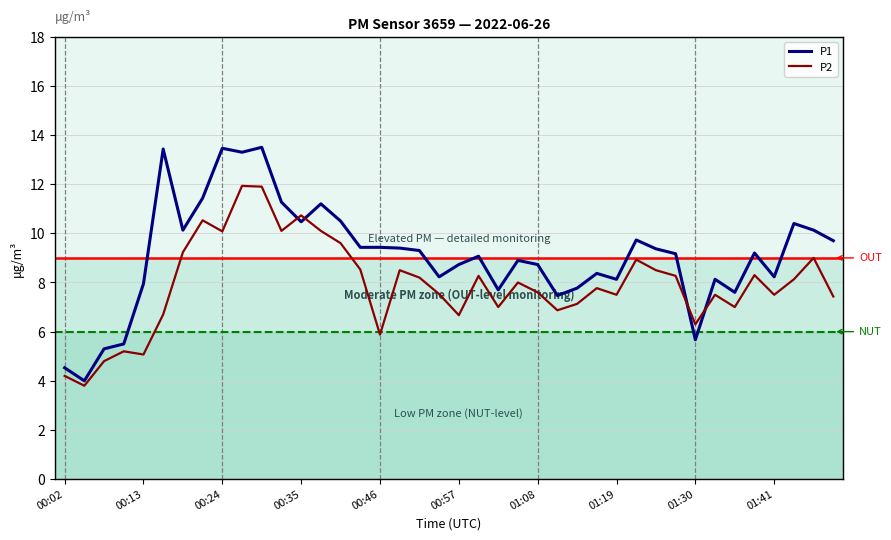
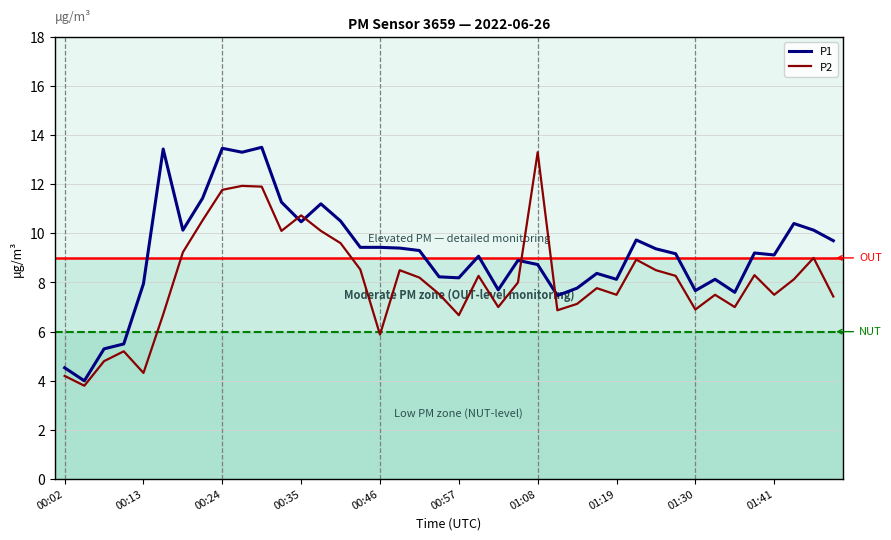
  {
    "P1": {
      "00:02": 4.5,
      "00:13": 8.0,
      "00:24": 13.5,
      "00:35": 10.5,
      "00:46": 9.4,
-     "00:57": 8.7,
+     "00:57": 8.2,
      "01:08": 8.7,
      "01:19": 8.1,
-     "01:30": 5.7,
-     "01:41": 8.2
+     "01:30": 7.7,
+     "01:41": 9.1
    },
    "P2": {
      "00:02": 4.2,
-     "00:13": 5.1,
-     "00:24": 10.1,
+     "00:13": 4.3,
+     "00:24": 11.8,
      "00:35": 10.7,
      "00:46": 5.9,
      "00:57": 6.7,
-     "01:08": 7.6,
+     "01:08": 13.3,
      "01:19": 7.5,
-     "01:30": 6.3,
+     "01:30": 6.9,
      "01:41": 7.5
    }
  }
